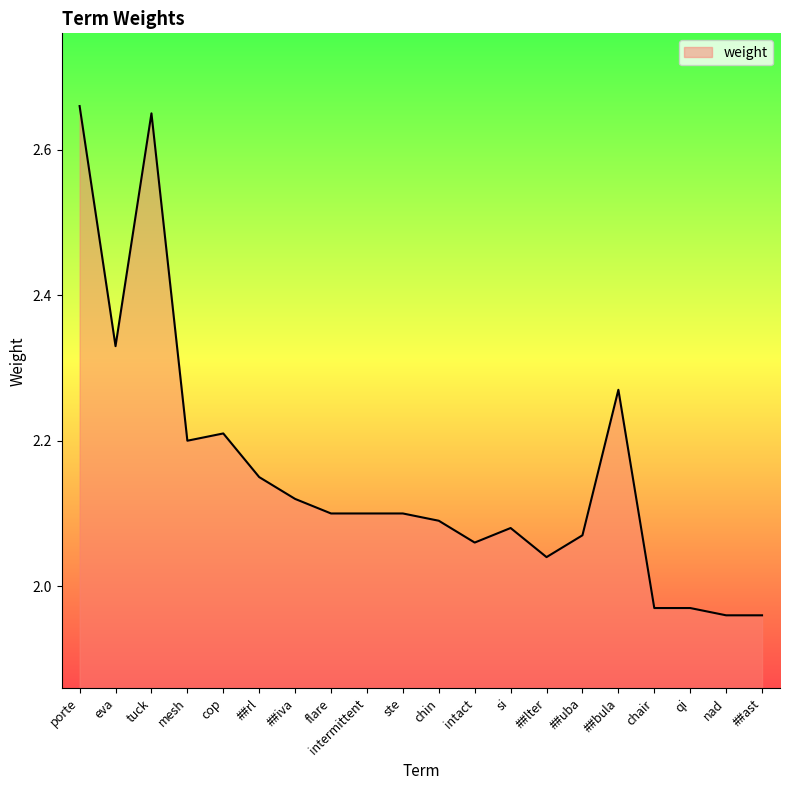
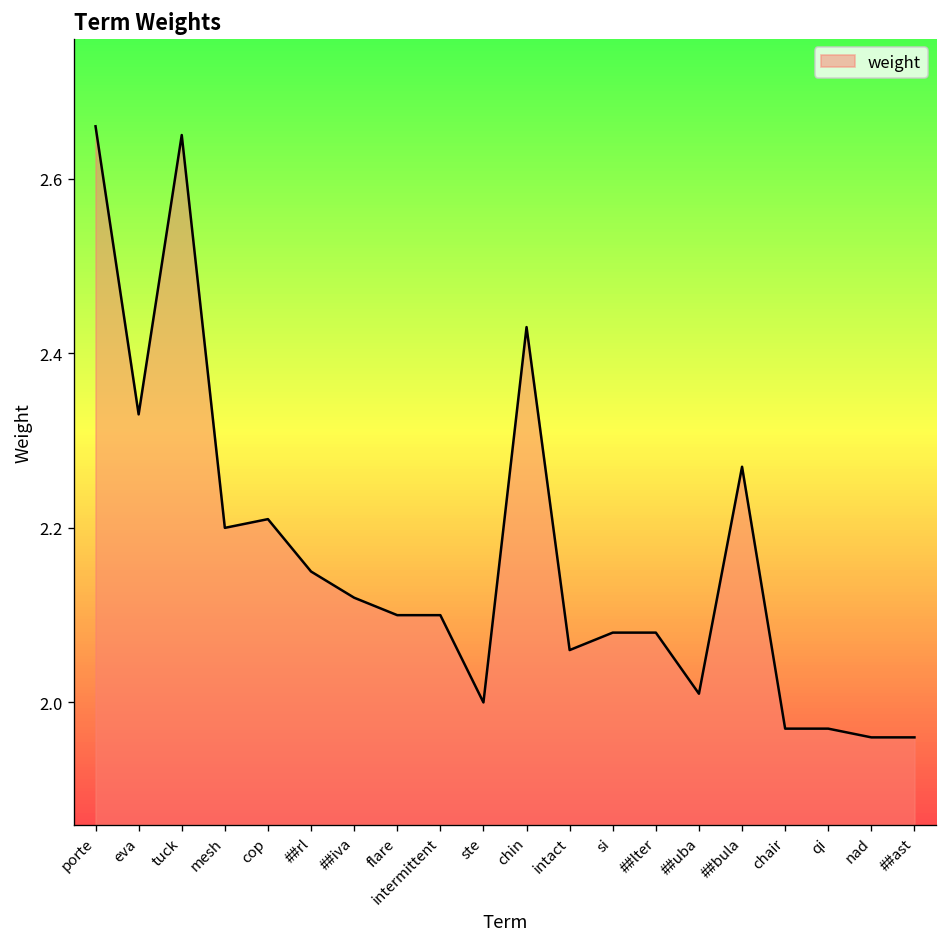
  {
    "porte": 2.66,
    "eva": 2.33,
    "tuck": 2.65,
    "mesh": 2.20,
    "cop": 2.21,
    "##rl": 2.15,
    "##iva": 2.12,
    "flare": 2.10,
    "intermittent": 2.10,
-   "ste": 2.1,
-   "chin": 2.09,
+   "ste": 2.0,
+   "chin": 2.43,
    "intact": 2.06,
    "si": 2.08,
-   "##lter": 2.04,
-   "##uba": 2.07,
+   "##lter": 2.08,
+   "##uba": 2.01,
    "##bula": 2.27,
    "chair": 1.97,
    "qi": 1.97,
    "nad": 1.96,
    "##ast": 1.96
  }
